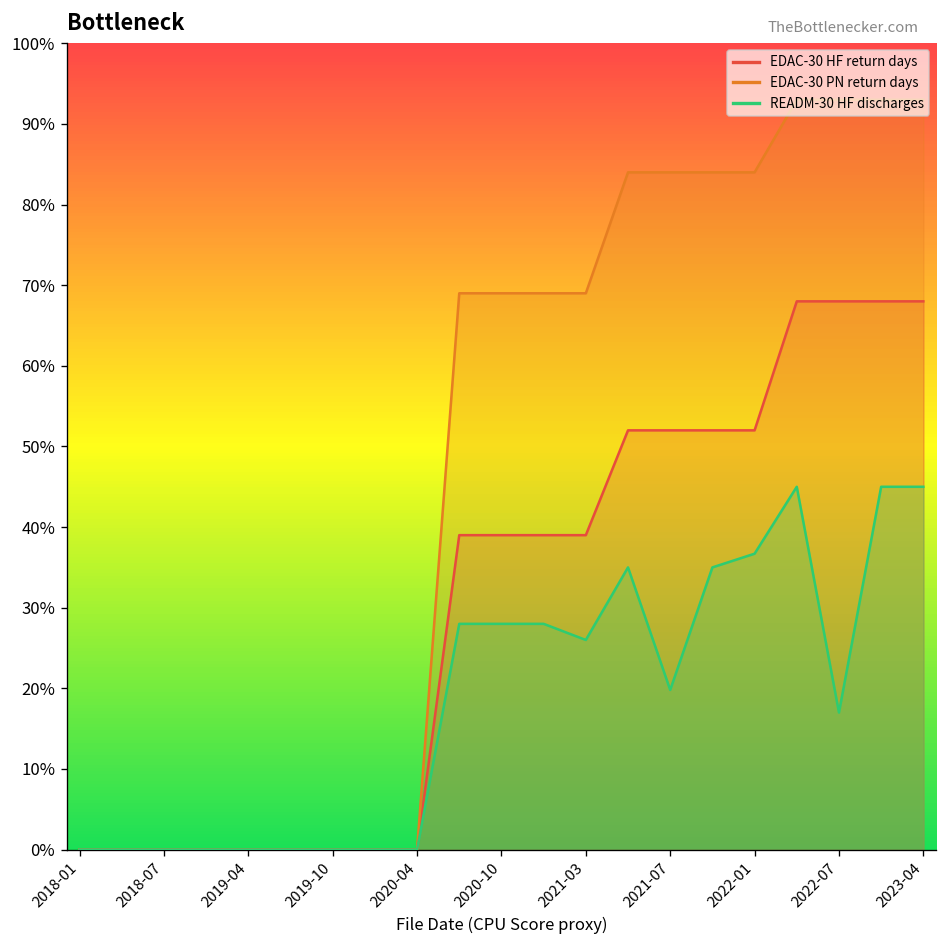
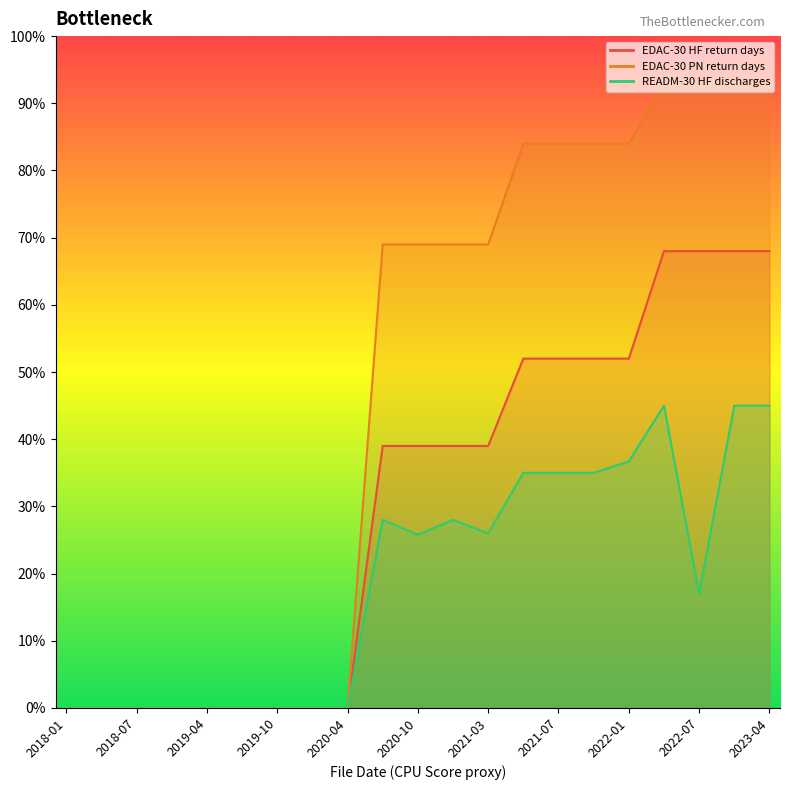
  {
    "READM-30 HF discharges": {
-     "2020-10": "28%",
+     "2020-10": "26%",
      "2021-03": "26%",
-     "2021-07": "20%",
+     "2021-07": "35%",
      "2022-01": "37%",
      "2022-07": "17%",
      "2023-04": "45%"
    }
  }
